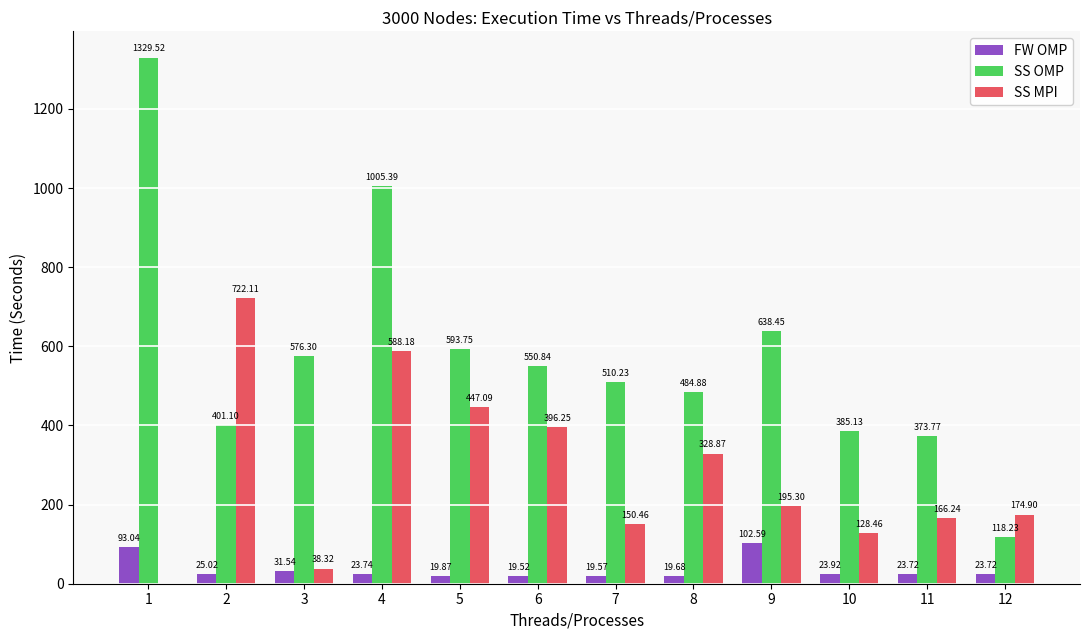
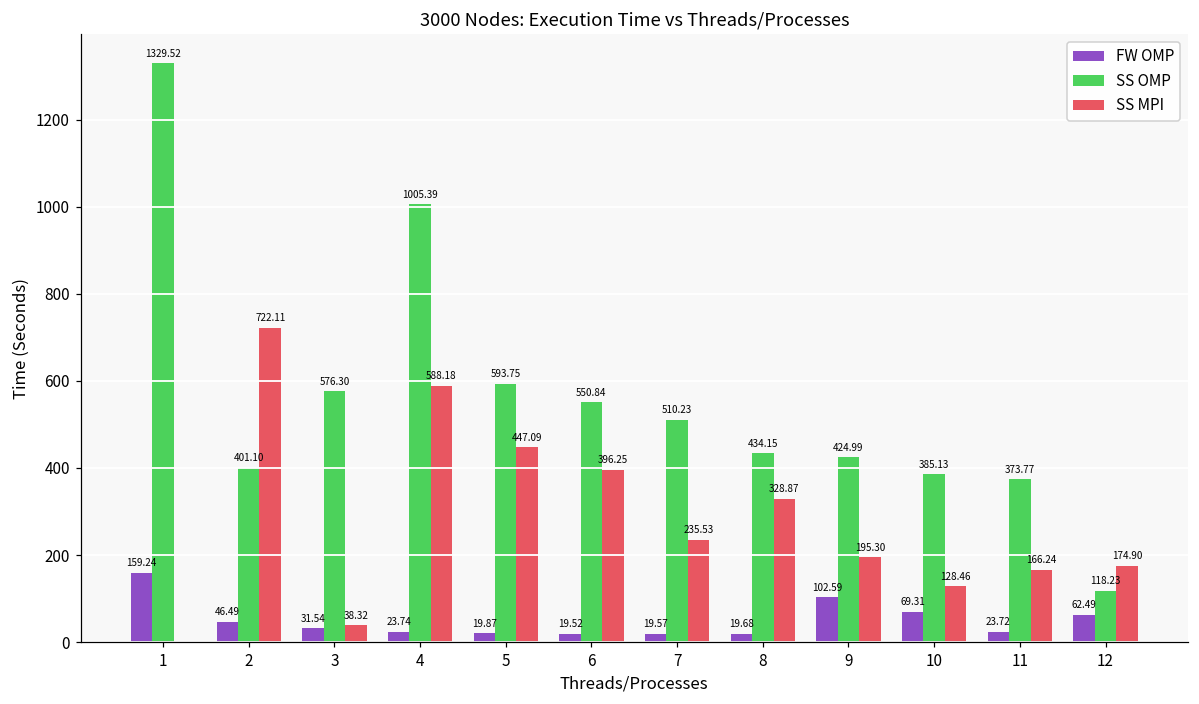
  {
    "FW OMP": {
-     "1": 93.04,
-     "2": 25.02,
+     "1": 159.24,
+     "2": 46.49,
      "3": 31.54,
      "4": 23.74,
      "5": 19.87,
      "6": 19.52,
      "7": 19.57,
      "8": 19.68,
      "9": 102.59,
-     "10": 23.92,
+     "10": 69.31,
      "11": 23.72,
-     "12": 23.72
+     "12": 62.49
    },
    "SS OMP": {
      "1": 1329.52,
      "2": 401.10,
      "3": 576.30,
      "4": 1005.39,
      "5": 593.75,
      "6": 550.84,
      "7": 510.23,
-     "8": 484.88,
-     "9": 638.45,
+     "8": 434.15,
+     "9": 424.99,
      "10": 385.13,
      "11": 373.77,
      "12": 118.23
    },
    "SS MPI": {
      "2": 722.11,
      "3": 38.32,
      "4": 588.18,
      "5": 447.09,
      "6": 396.25,
-     "7": 150.46,
+     "7": 235.53,
      "8": 328.87,
      "9": 195.30,
      "10": 128.46,
      "11": 166.24,
      "12": 174.90
    }
  }
